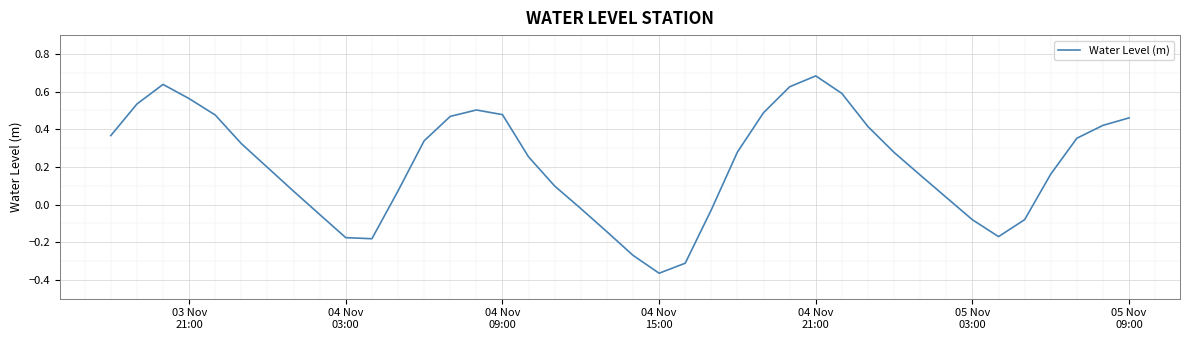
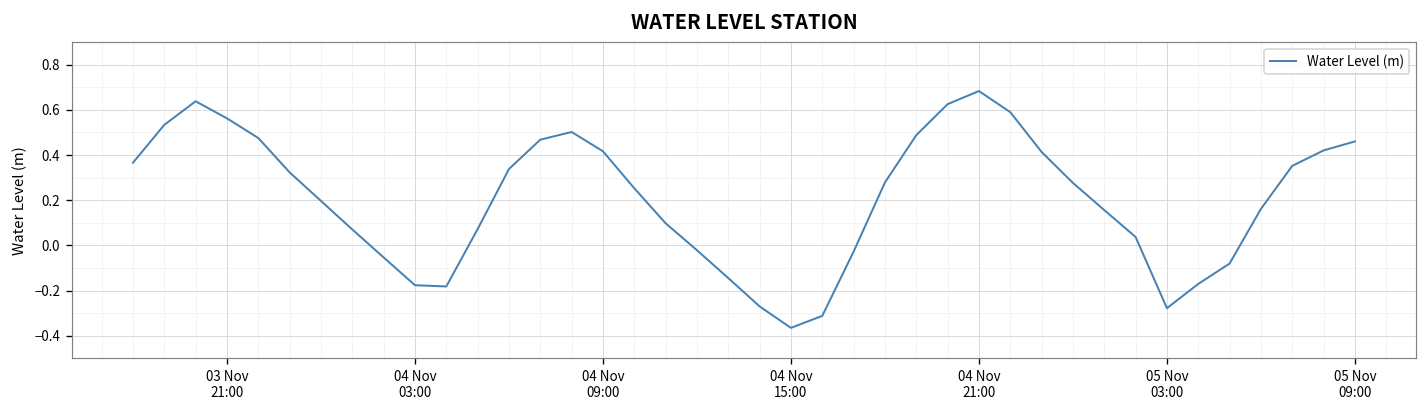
  {
    "03 Nov 21:00": 0.56,
    "04 Nov 03:00": -0.18,
-   "04 Nov 09:00": 0.48,
+   "04 Nov 09:00": 0.42,
    "04 Nov 15:00": -0.36,
    "04 Nov 21:00": 0.68,
-   "05 Nov 03:00": -0.08,
+   "05 Nov 03:00": -0.28,
    "05 Nov 09:00": 0.46
  }
